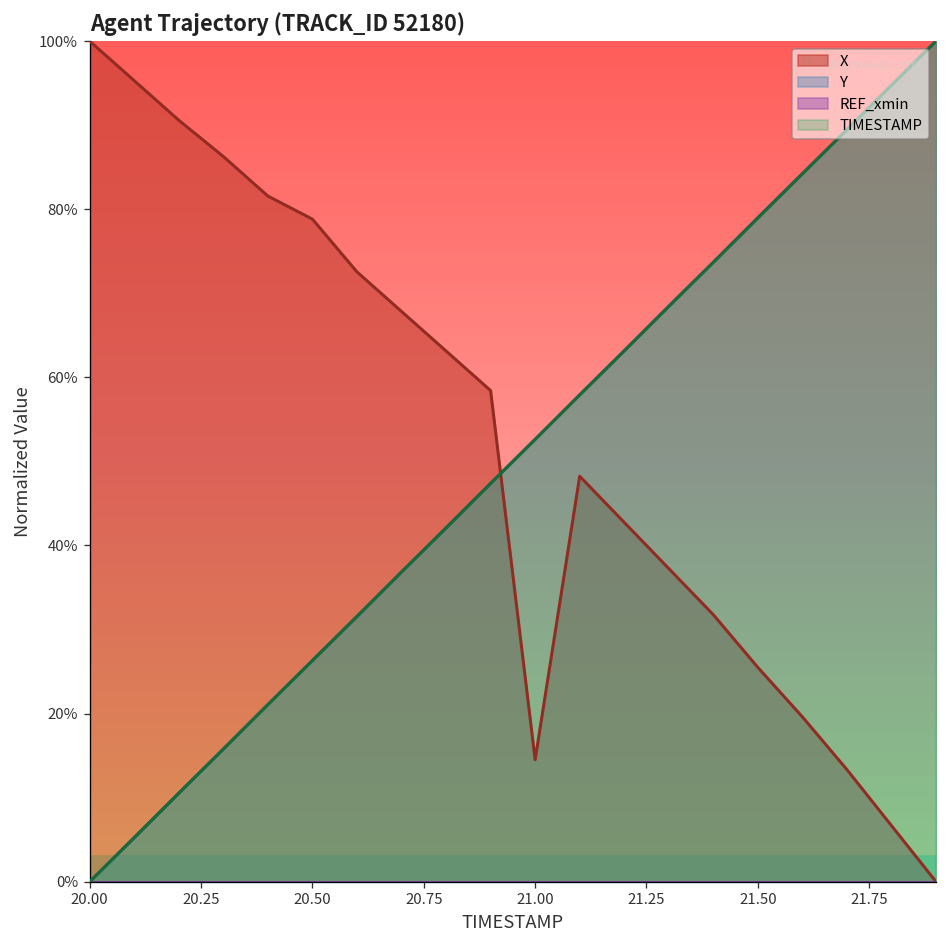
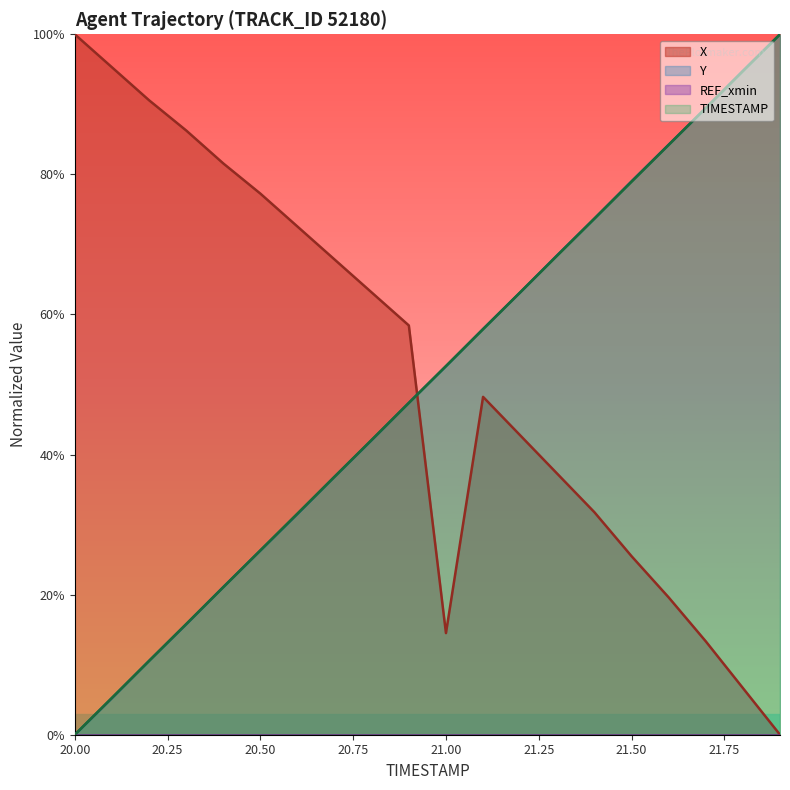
  {
    "X": {
      "20.00": "100%",
-     "20.50": "79%",
+     "20.50": "77%",
      "21.00": "15%",
      "21.50": "25%"
    }
  }
